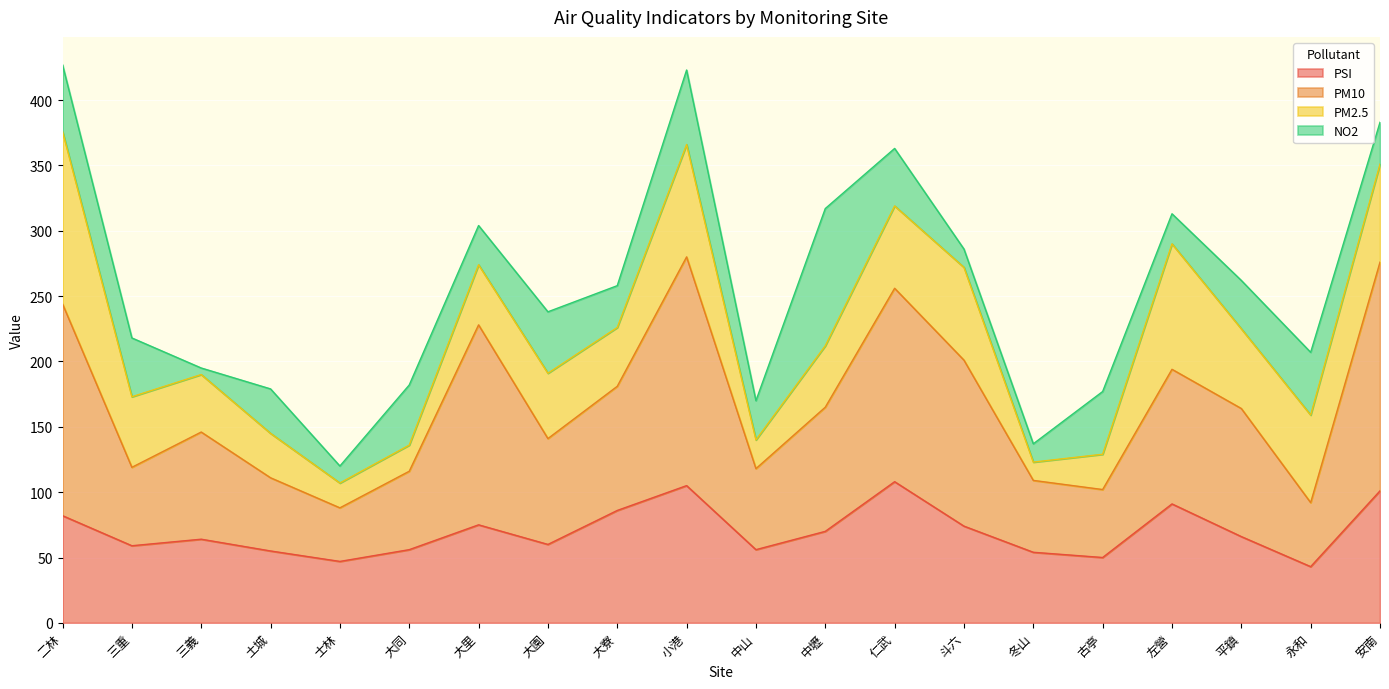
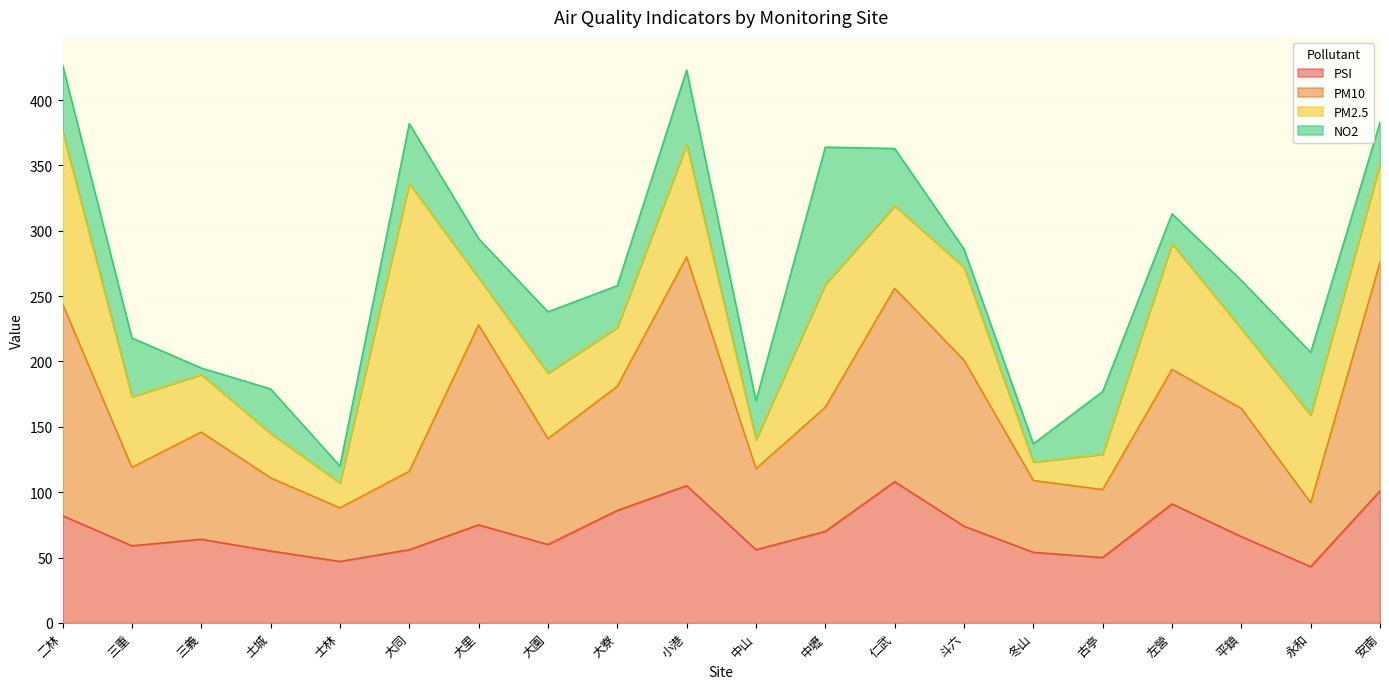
  {
    "PM2.5": {
      "二林": 132,
      "三重": 54,
      "三義": 44,
      "土城": 34,
      "士林": 19,
-     "大同": 20,
-     "大里": 46,
+     "大同": 220,
+     "大里": 36,
      "大園": 50,
      "大寮": 45,
      "小港": 86,
      "中山": 22,
-     "中壢": 47,
+     "中壢": 94,
      "仁武": 63,
      "斗六": 71,
      "冬山": 14,
      "古亭": 27,
      "左營": 96,
      "平鎮": 61,
      "永和": 67,
      "安南": 75
    },
    "NO2": {
      "二林": 51,
      "三重": 45,
      "三義": 5,
      "土城": 34,
      "士林": 13,
      "大同": 46,
      "大里": 30,
      "大園": 47,
      "大寮": 32,
      "小港": 57,
      "中山": 30,
      "中壢": 105,
      "仁武": 44,
      "斗六": 14,
      "冬山": 14,
      "古亭": 48,
      "左營": 23,
      "平鎮": 37,
      "永和": 48,
      "安南": 32
    }
  }
